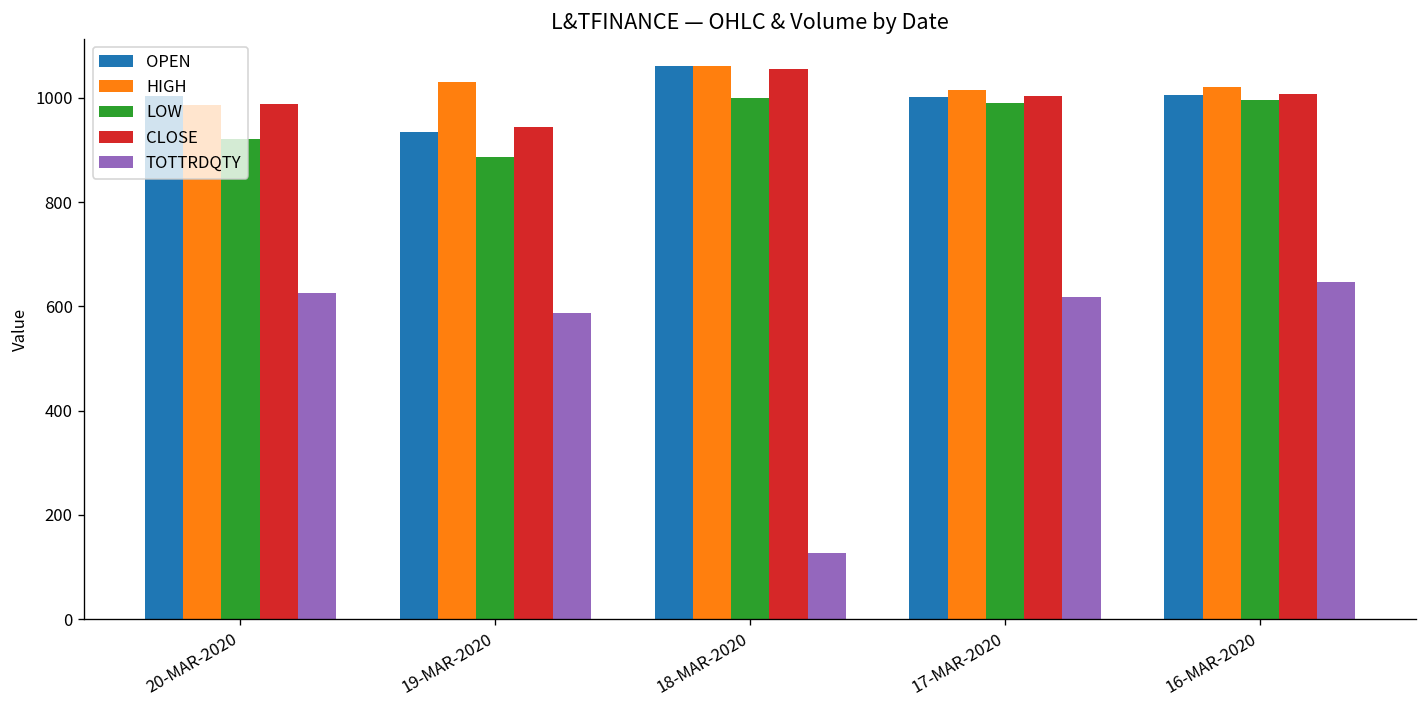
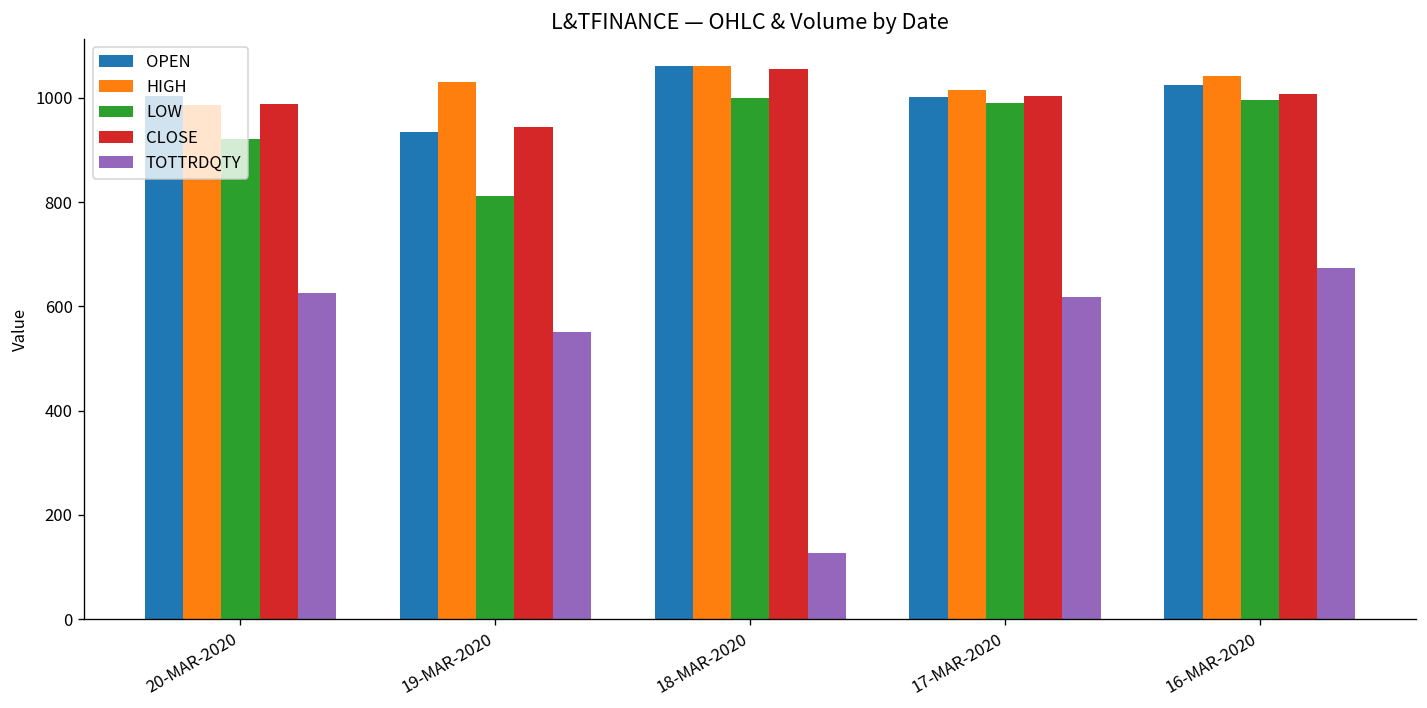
  {
    "OPEN": {
      "19-MAR-2020": 930,
      "18-MAR-2020": 1060,
      "17-MAR-2020": 1000,
-     "16-MAR-2020": 1010
+     "16-MAR-2020": 1020
    },
    "HIGH": {
      "19-MAR-2020": 1030,
      "18-MAR-2020": 1060,
      "17-MAR-2020": 1020,
-     "16-MAR-2020": 1020
+     "16-MAR-2020": 1040
    },
    "LOW": {
-     "19-MAR-2020": 890,
+     "19-MAR-2020": 810,
      "18-MAR-2020": 1000,
      "17-MAR-2020": 990,
      "16-MAR-2020": 1000
    },
    "CLOSE": {
      "20-MAR-2020": 990,
      "19-MAR-2020": 940,
      "18-MAR-2020": 1060,
      "17-MAR-2020": 1000,
      "16-MAR-2020": 1010
    },
    "TOTTRDQTY": {
      "20-MAR-2020": 630,
-     "19-MAR-2020": 590,
+     "19-MAR-2020": 550,
      "18-MAR-2020": 130,
      "17-MAR-2020": 620,
-     "16-MAR-2020": 650
+     "16-MAR-2020": 670
    }
  }
